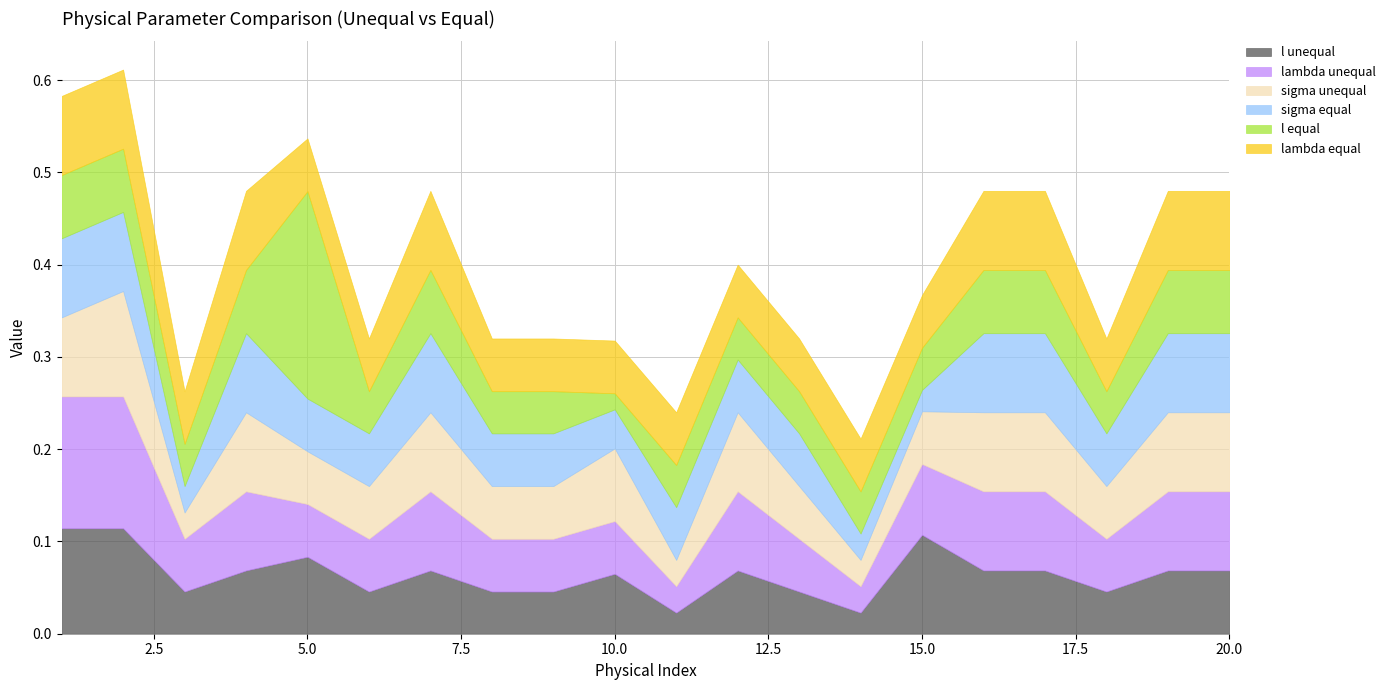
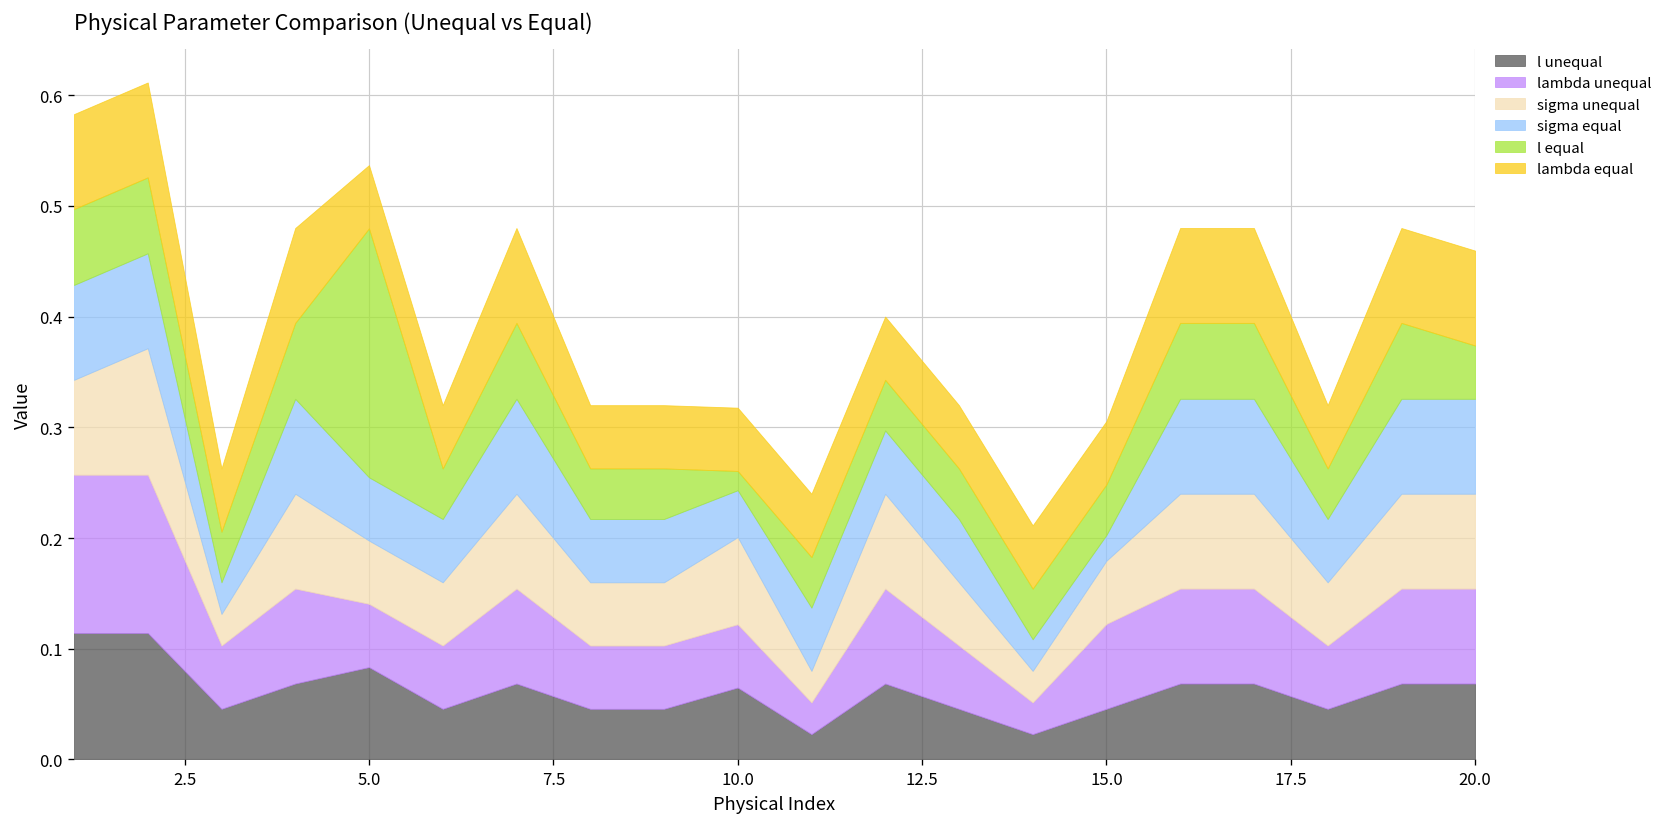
  {
    "l unequal": {
      "5.0": 0.08,
      "10.0": 0.06,
-     "15.0": 0.11,
+     "15.0": 0.05,
      "20.0": 0.07
    },
    "lambda unequal": {
      "5.0": 0.06,
      "10.0": 0.06,
      "15.0": 0.08,
      "20.0": 0.09
    },
    "sigma unequal": {
      "5.0": 0.06,
      "10.0": 0.08,
      "15.0": 0.06,
      "20.0": 0.09
    },
    "sigma equal": {
      "5.0": 0.06,
      "10.0": 0.04,
      "15.0": 0.02,
      "20.0": 0.09
    },
    "l equal": {
      "5.0": 0.22,
      "10.0": 0.02,
      "15.0": 0.05,
-     "20.0": 0.07
+     "20.0": 0.05
    },
    "lambda equal": {
      "5.0": 0.06,
      "10.0": 0.06,
      "15.0": 0.06,
      "20.0": 0.09
    }
  }
